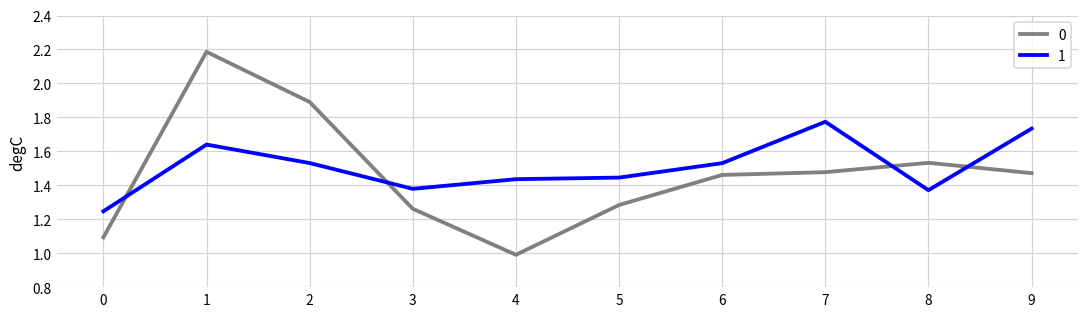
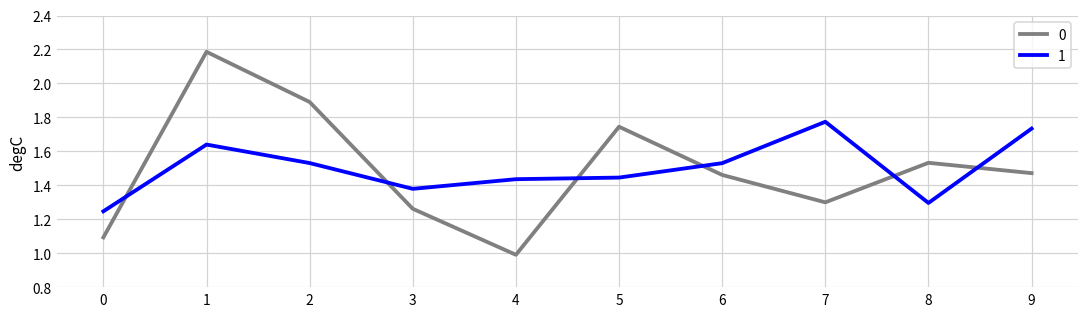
  {
    "0": {
      "0": 1.09,
      "1": 2.19,
      "2": 1.89,
      "3": 1.26,
      "4": 0.99,
-     "5": 1.28,
+     "5": 1.75,
      "6": 1.46,
-     "7": 1.48,
+     "7": 1.30,
      "8": 1.53,
      "9": 1.47
    },
    "1": {
      "0": 1.25,
      "1": 1.64,
      "2": 1.53,
      "3": 1.38,
      "4": 1.44,
      "5": 1.45,
      "6": 1.53,
      "7": 1.77,
-     "8": 1.37,
+     "8": 1.30,
      "9": 1.73
    }
  }
